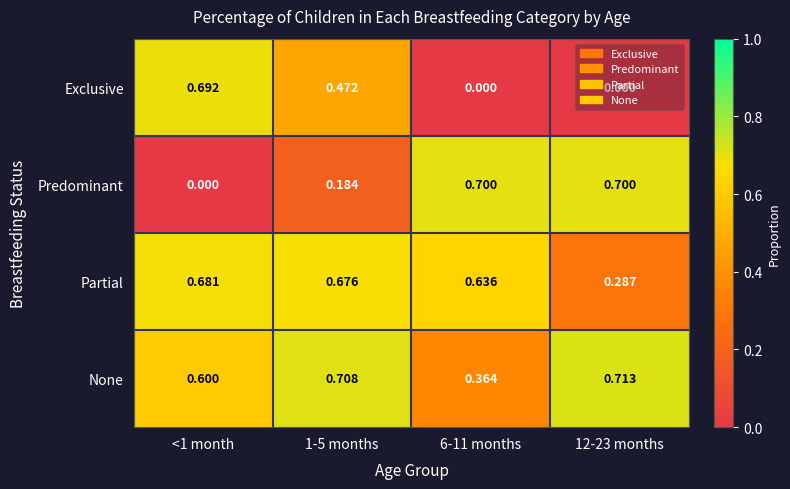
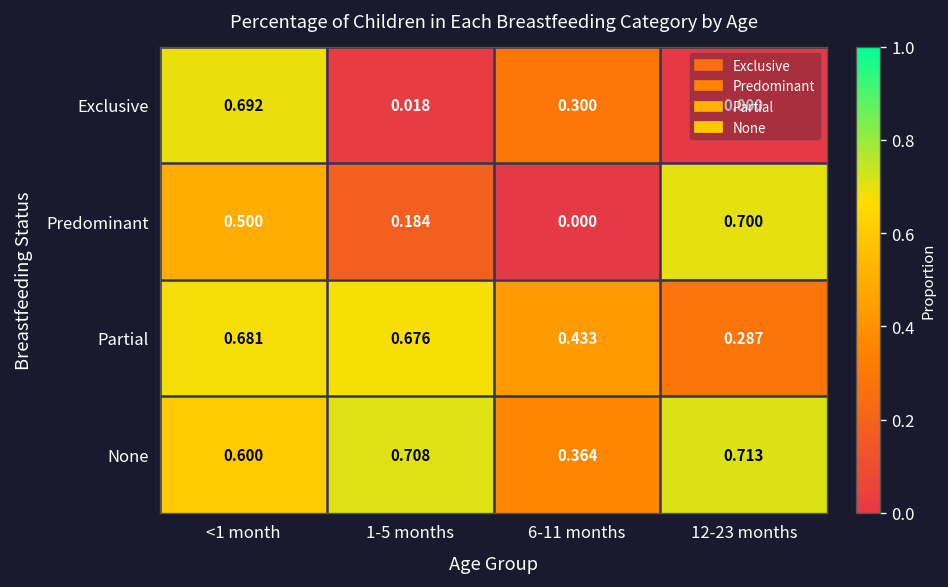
  {
    "Exclusive": {
      "<1 month": 0.692,
-     "1-5 months": 0.472,
-     "6-11 months": 0.000
+     "1-5 months": 0.018,
+     "6-11 months": 0.300
    },
    "Predominant": {
-     "<1 month": 0.000,
+     "<1 month": 0.500,
      "1-5 months": 0.184,
-     "6-11 months": 0.700,
+     "6-11 months": 0.000,
      "12-23 months": 0.700
    },
    "Partial": {
      "<1 month": 0.681,
      "1-5 months": 0.676,
-     "6-11 months": 0.636,
+     "6-11 months": 0.433,
      "12-23 months": 0.287
    },
    "None": {
      "<1 month": 0.600,
      "1-5 months": 0.708,
      "6-11 months": 0.364,
      "12-23 months": 0.713
    }
  }
